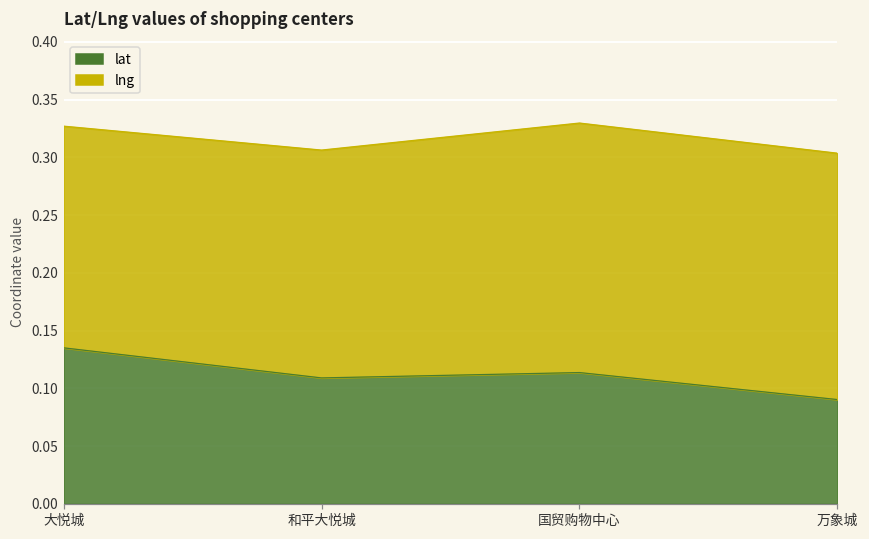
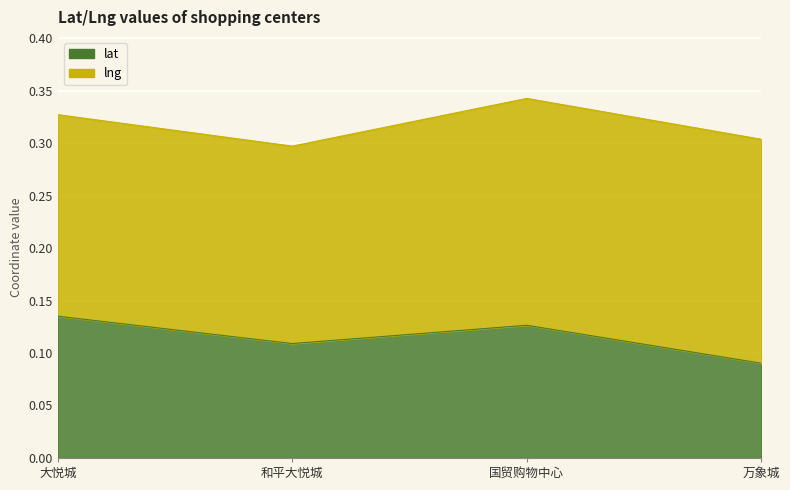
  {
    "lat": {
      "大悦城": 0.135,
      "和平大悦城": 0.109,
-     "国贸购物中心": 0.114,
+     "国贸购物中心": 0.126,
      "万象城": 0.090
    },
    "lng": {
      "大悦城": 0.192,
-     "和平大悦城": 0.197,
+     "和平大悦城": 0.188,
      "国贸购物中心": 0.216,
      "万象城": 0.213
    }
  }
